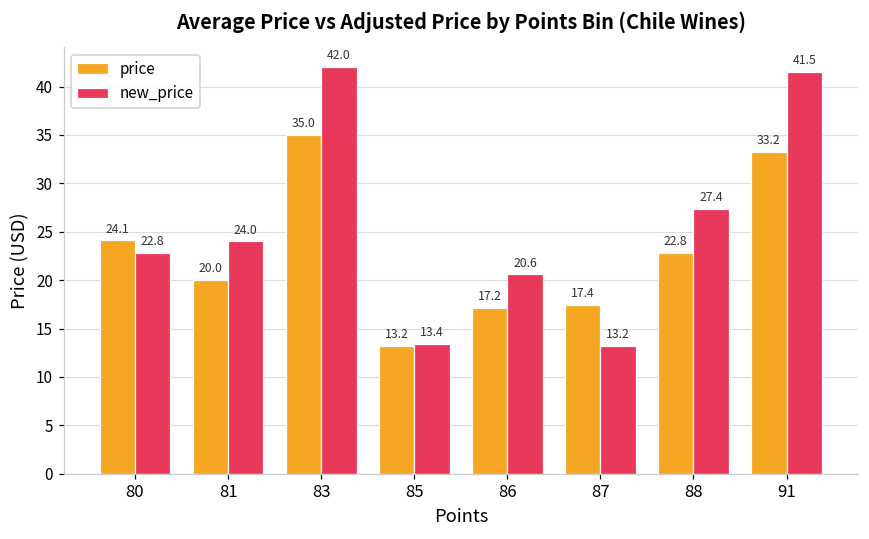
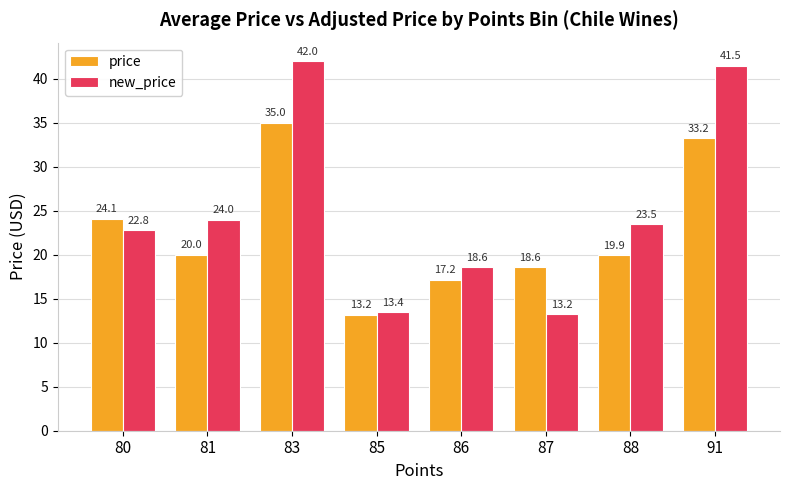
  {
    "price": {
      "80": 24.1,
      "81": 20.0,
      "83": 35.0,
      "85": 13.2,
      "86": 17.2,
-     "87": 17.4,
-     "88": 22.8,
+     "87": 18.6,
+     "88": 19.9,
      "91": 33.2
    },
    "new_price": {
      "80": 22.8,
      "81": 24.0,
      "83": 42.0,
      "85": 13.4,
-     "86": 20.6,
+     "86": 18.6,
      "87": 13.2,
-     "88": 27.4,
+     "88": 23.5,
      "91": 41.5
    }
  }
